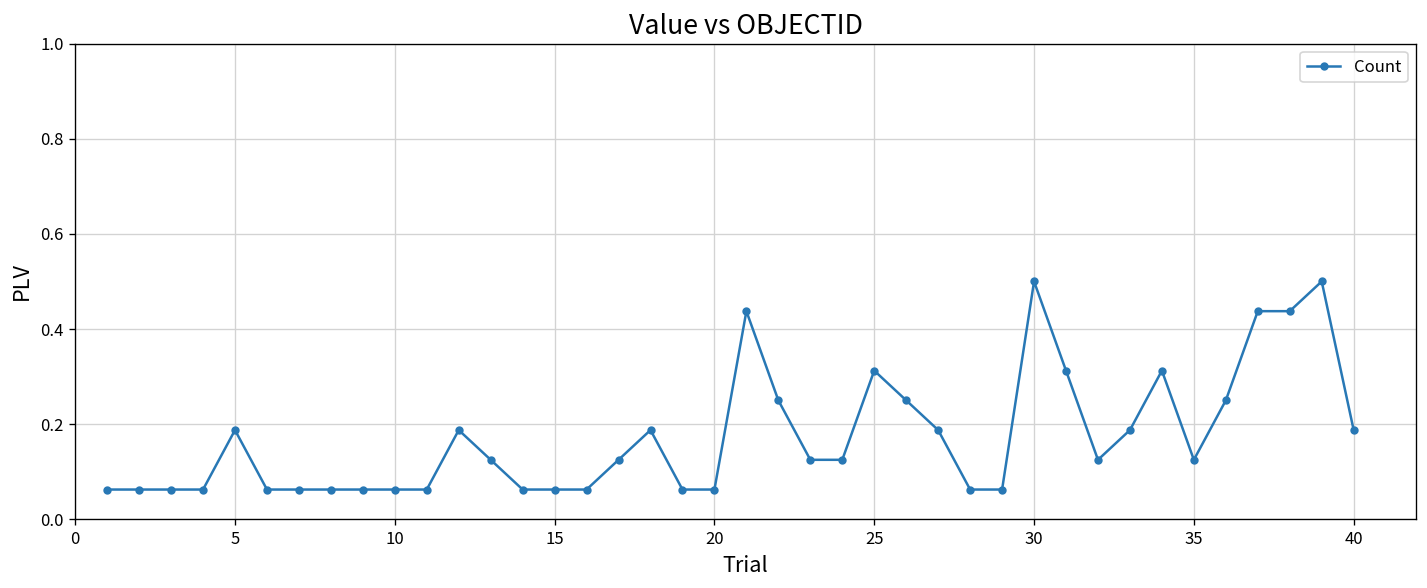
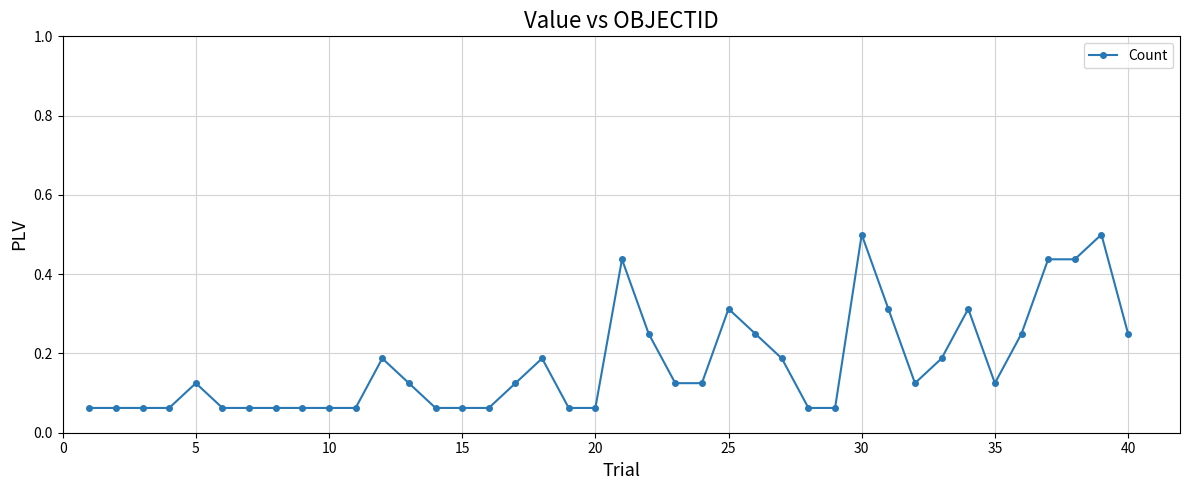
  {
-   "5": 0.19,
+   "5": 0.13,
    "10": 0.06,
    "15": 0.06,
    "20": 0.06,
    "25": 0.31,
    "30": 0.50,
    "35": 0.13,
-   "40": 0.19
+   "40": 0.25
  }
